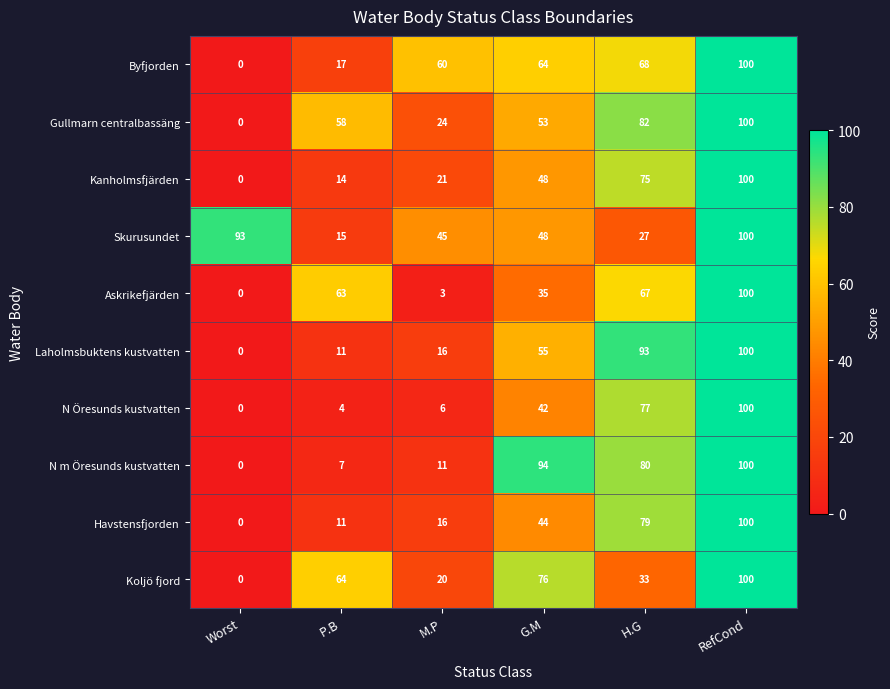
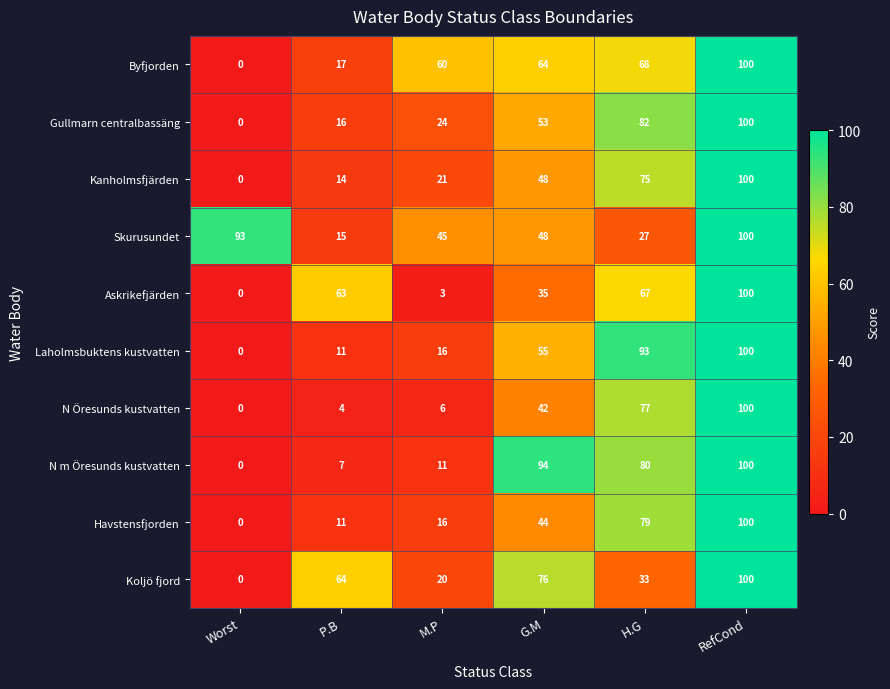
  {
    "Byfjorden": {
      "Worst": 0,
      "P.B": 17,
      "M.P": 60,
      "G.M": 64,
      "H.G": 68,
      "RefCond": 100
    },
    "Gullmarn centralbassäng": {
      "Worst": 0,
-     "P.B": 58,
+     "P.B": 16,
      "M.P": 24,
      "G.M": 53,
      "H.G": 82,
      "RefCond": 100
    },
    "Kanholmsfjärden": {
      "Worst": 0,
      "P.B": 14,
      "M.P": 21,
      "G.M": 48,
      "H.G": 75,
      "RefCond": 100
    },
    "Skurusundet": {
      "Worst": 93,
      "P.B": 15,
      "M.P": 45,
      "G.M": 48,
      "H.G": 27,
      "RefCond": 100
    },
    "Askrikefjärden": {
      "Worst": 0,
      "P.B": 63,
      "M.P": 3,
      "G.M": 35,
      "H.G": 67,
      "RefCond": 100
    },
    "Laholmsbuktens kustvatten": {
      "Worst": 0,
      "P.B": 11,
      "M.P": 16,
      "G.M": 55,
      "H.G": 93,
      "RefCond": 100
    },
    "N Öresunds kustvatten": {
      "Worst": 0,
      "P.B": 4,
      "M.P": 6,
      "G.M": 42,
      "H.G": 77,
      "RefCond": 100
    },
    "N m Öresunds kustvatten": {
      "Worst": 0,
      "P.B": 7,
      "M.P": 11,
      "G.M": 94,
      "H.G": 80,
      "RefCond": 100
    },
    "Havstensfjorden": {
      "Worst": 0,
      "P.B": 11,
      "M.P": 16,
      "G.M": 44,
      "H.G": 79,
      "RefCond": 100
    },
    "Koljö fjord": {
      "Worst": 0,
      "P.B": 64,
      "M.P": 20,
      "G.M": 76,
      "H.G": 33,
      "RefCond": 100
    }
  }
